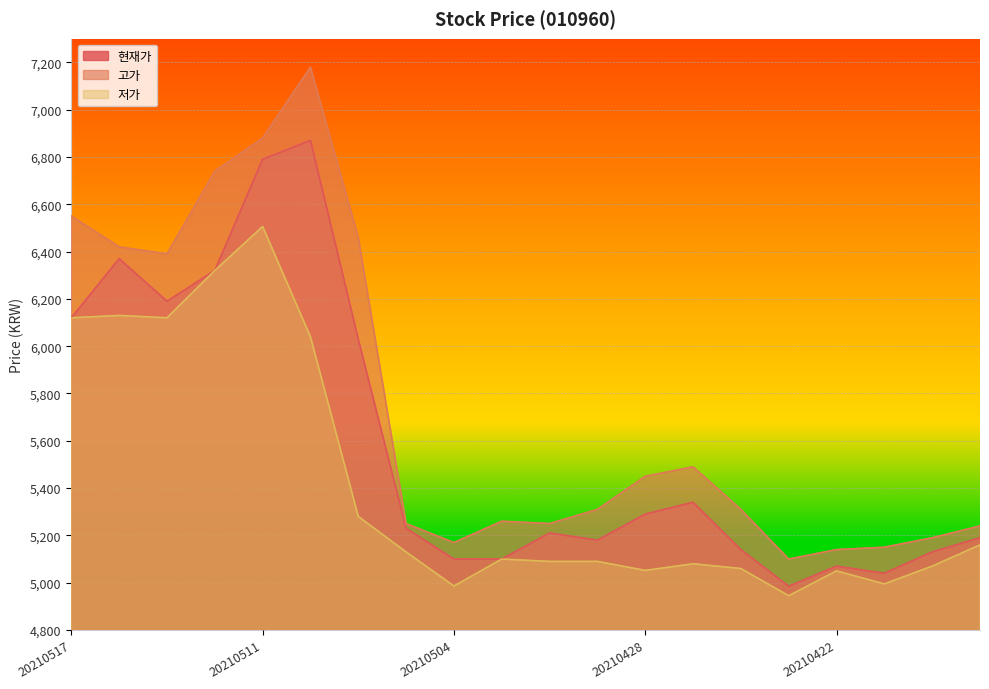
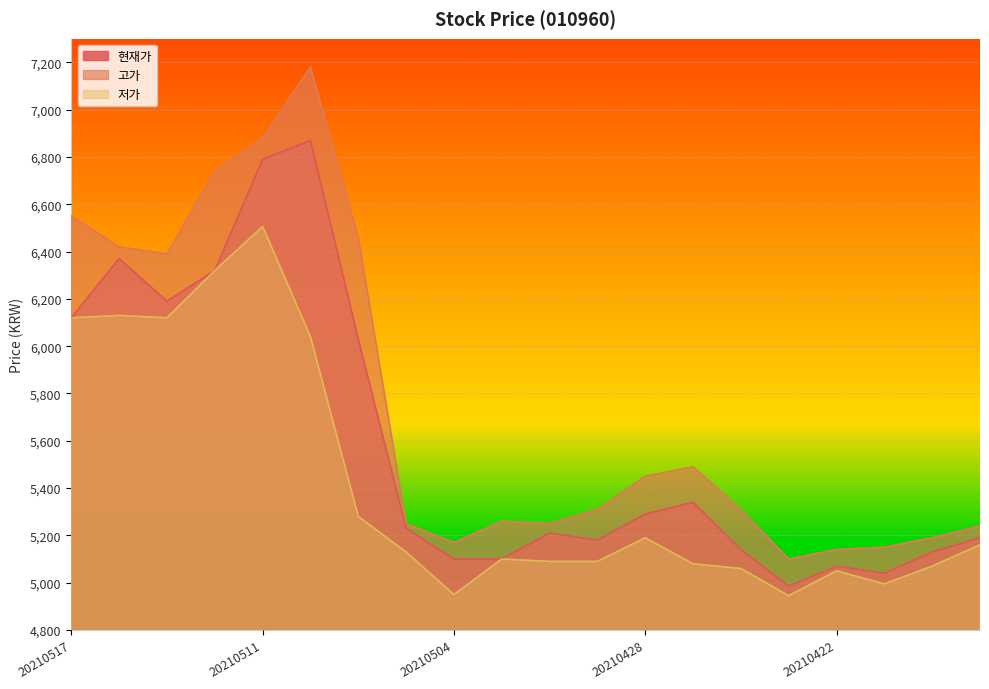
  {
    "저가": {
      "20210511": "6,510",
-     "20210504": "4,990",
-     "20210428": "5,050",
+     "20210504": "4,950",
+     "20210428": "5,190",
      "20210422": "5,050"
    }
  }
